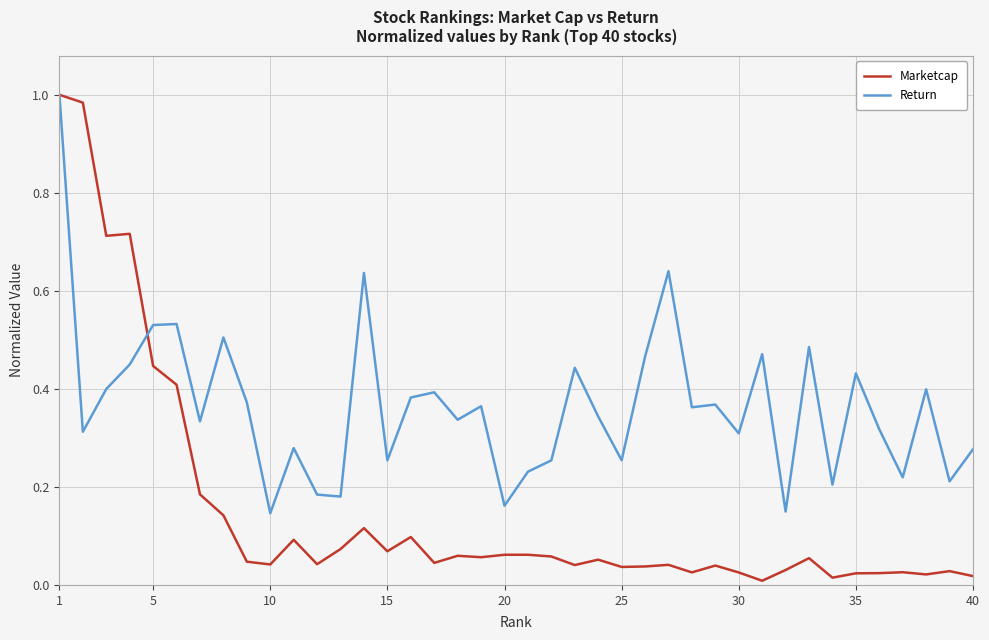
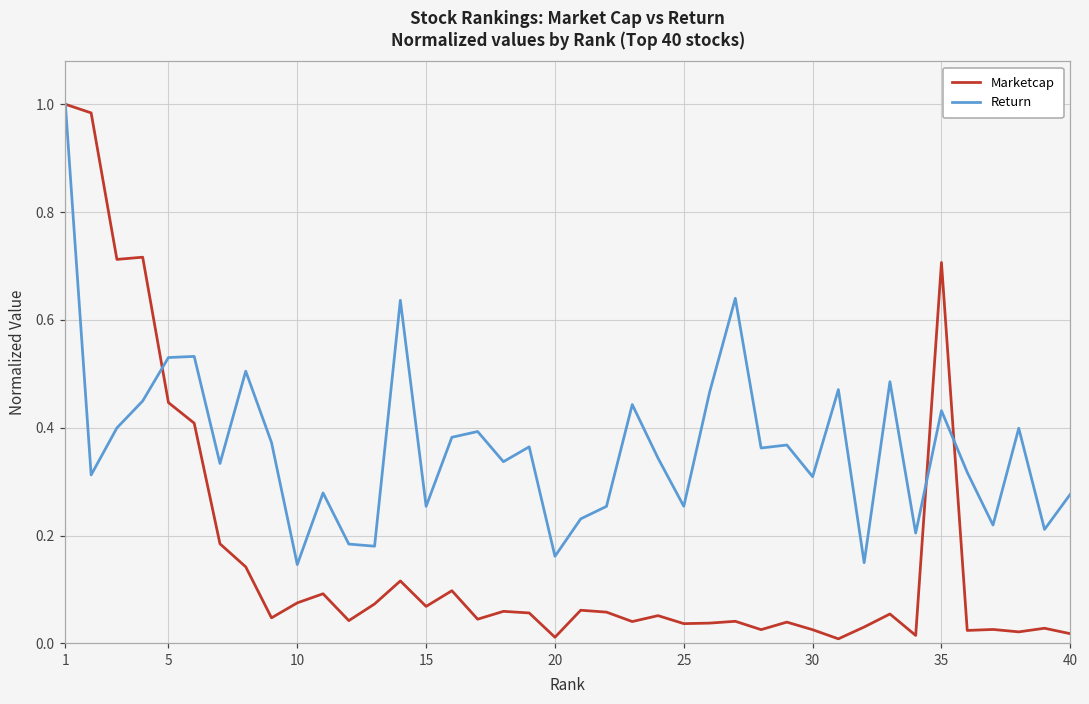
  {
    "Marketcap": {
      "5": 0.45,
-     "10": 0.04,
+     "10": 0.08,
      "15": 0.07,
-     "20": 0.06,
+     "20": 0.01,
      "25": 0.04,
      "30": 0.03,
-     "35": 0.02,
+     "35": 0.71,
      "40": 0.02
    },
    "Return": {
      "5": 0.53,
      "10": 0.15,
      "15": 0.25,
      "20": 0.16,
      "25": 0.25,
      "30": 0.31,
      "35": 0.43,
      "40": 0.28
    }
  }
